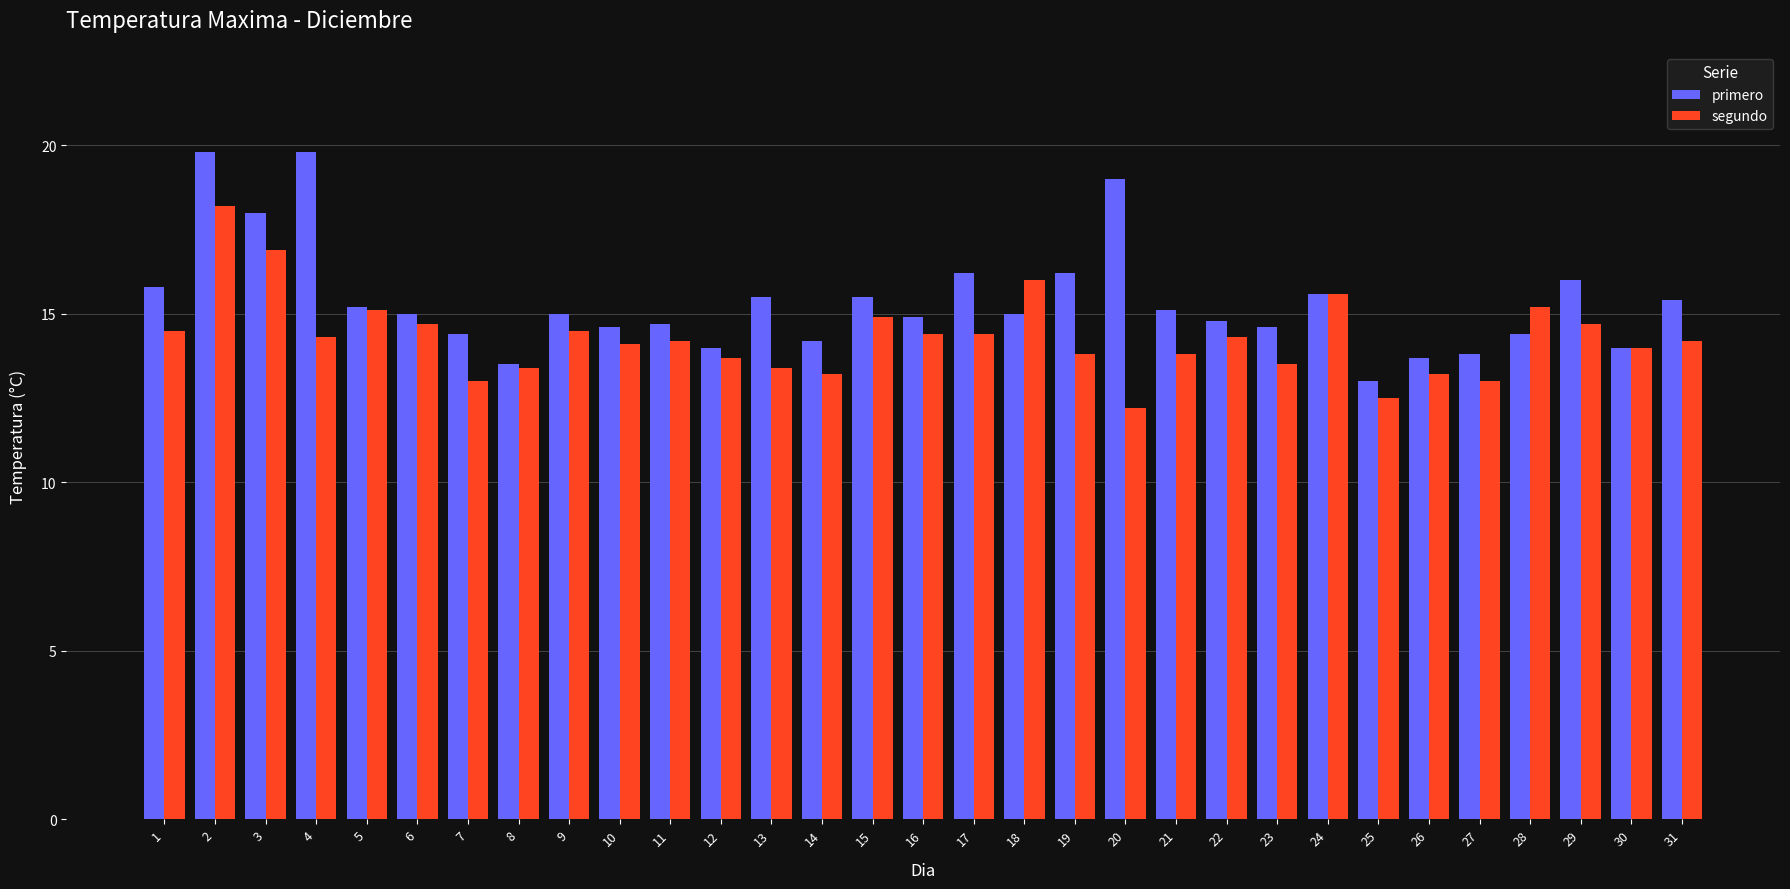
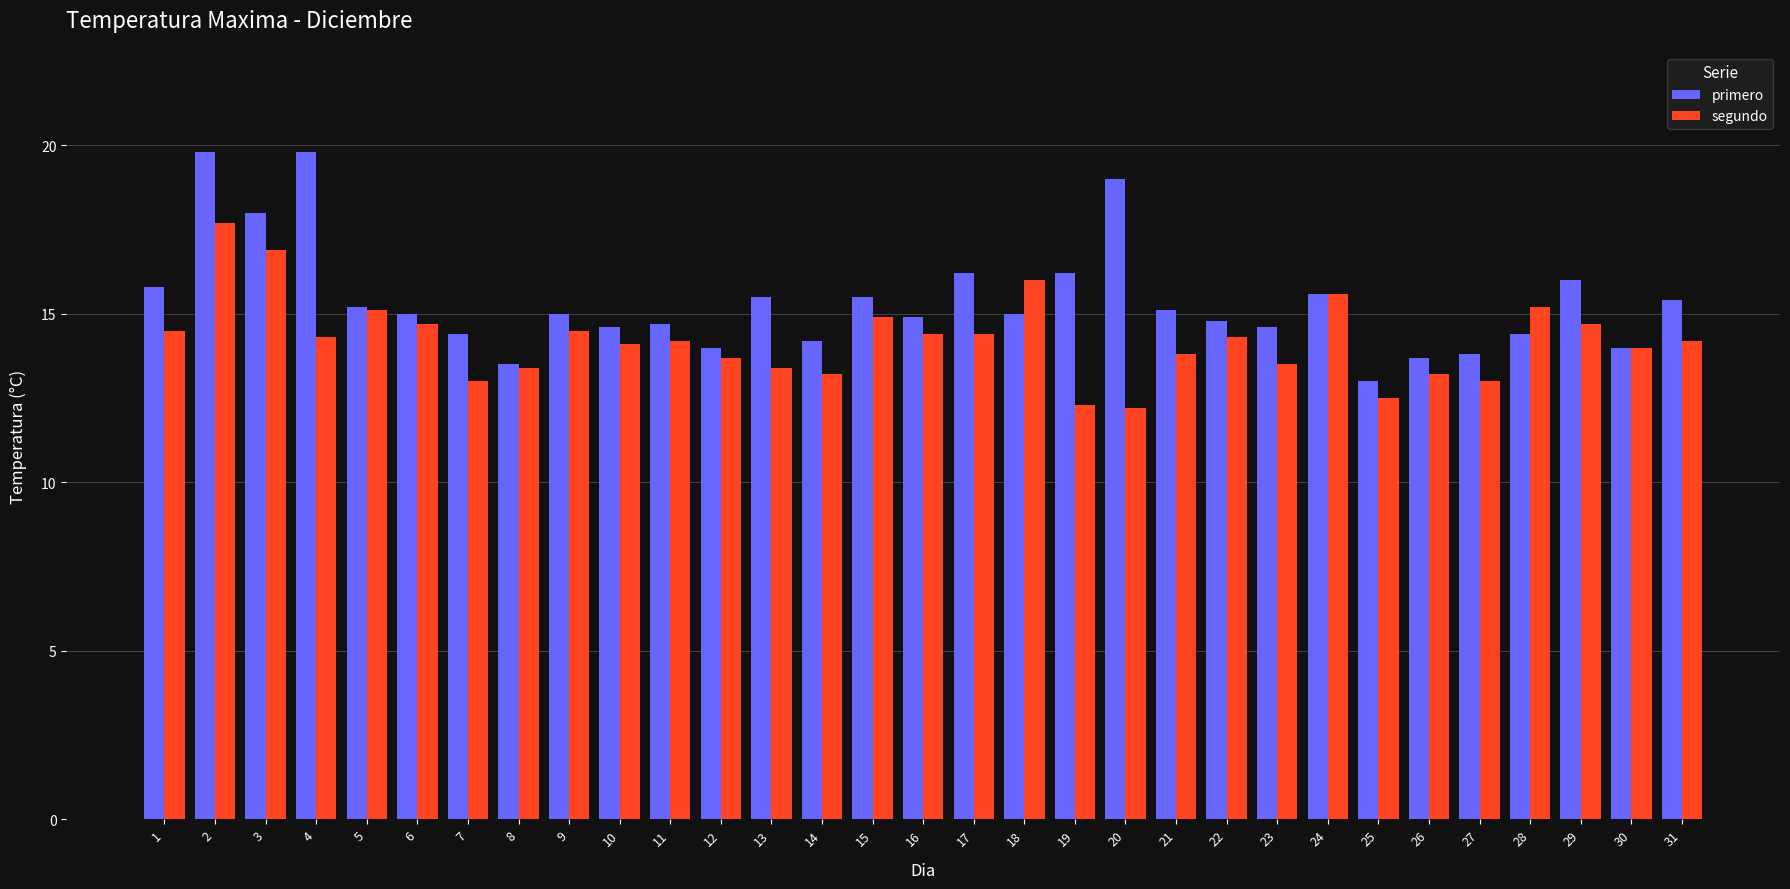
  {
    "primero": {
      "1": 15.8,
      "2": 19.8,
      "3": 18.0,
      "4": 19.8,
      "5": 15.2,
      "6": 15.0,
      "7": 14.4,
      "8": 13.5,
      "9": 15.0,
      "10": 14.6,
      "11": 14.7,
      "12": 14.0,
      "13": 15.5,
      "14": 14.2,
      "15": 15.5,
      "16": 14.9,
      "17": 16.2,
      "18": 15.0,
      "19": 16.2,
      "20": 19.0,
      "21": 15.1,
      "22": 14.8,
      "23": 14.6,
      "24": 15.6,
      "25": 13.0,
      "26": 13.7,
      "27": 13.8,
      "28": 14.4,
      "29": 16.0,
      "30": 14.0,
      "31": 15.4
    },
    "segundo": {
      "1": 14.5,
-     "2": 18.2,
+     "2": 17.7,
      "3": 16.9,
      "4": 14.3,
      "5": 15.1,
      "6": 14.7,
      "7": 13.0,
      "8": 13.4,
      "9": 14.5,
      "10": 14.1,
      "11": 14.2,
      "12": 13.7,
      "13": 13.4,
      "14": 13.2,
      "15": 14.9,
      "16": 14.4,
      "17": 14.4,
      "18": 16.0,
-     "19": 13.8,
+     "19": 12.3,
      "20": 12.2,
      "21": 13.8,
      "22": 14.3,
      "23": 13.5,
      "24": 15.6,
      "25": 12.5,
      "26": 13.2,
      "27": 13.0,
      "28": 15.2,
      "29": 14.7,
      "30": 14.0,
      "31": 14.2
    }
  }
